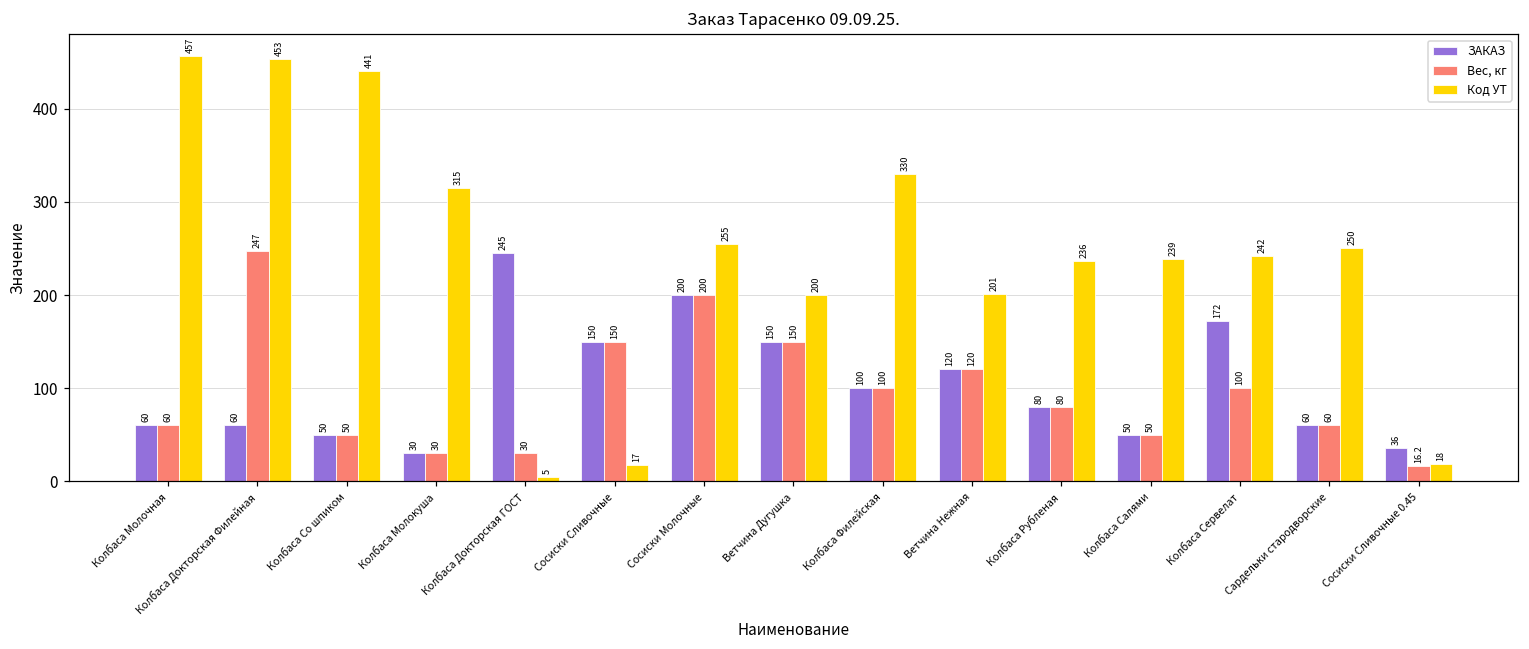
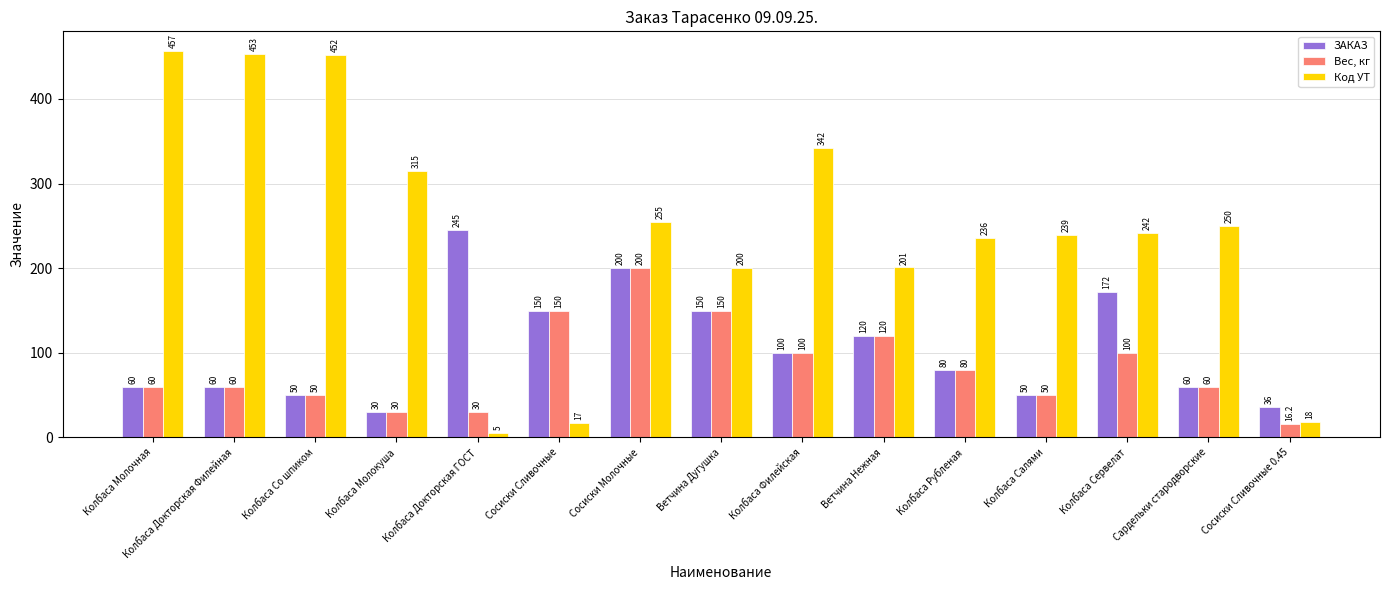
  {
    "ЗАКАЗ": {
      "Колбаса Молочная": 60,
      "Колбаса Докторская Филейная": 60,
      "Колбаса Со шпиком": 50,
      "Колбаса Молокуша": 30,
      "Колбаса Докторская ГОСТ": 245,
      "Сосиски Сливочные": 150,
      "Сосиски Молочные": 200,
      "Ветчина Дугушка": 150,
      "Колбаса Филейская": 100,
      "Ветчина Нежная": 120,
      "Колбаса Рубленая": 80,
      "Колбаса Салями": 50,
      "Колбаса Сервелат": 172,
      "Сардельки стародворские": 60,
      "Сосиски Сливочные 0.45": 36
    },
    "Вес, кг": {
      "Колбаса Молочная": 60,
-     "Колбаса Докторская Филейная": 247,
+     "Колбаса Докторская Филейная": 60,
      "Колбаса Со шпиком": 50,
      "Колбаса Молокуша": 30,
      "Колбаса Докторская ГОСТ": 30,
      "Сосиски Сливочные": 150,
      "Сосиски Молочные": 200,
      "Ветчина Дугушка": 150,
      "Колбаса Филейская": 100,
      "Ветчина Нежная": 120,
      "Колбаса Рубленая": 80,
      "Колбаса Салями": 50,
      "Колбаса Сервелат": 100,
      "Сардельки стародворские": 60,
      "Сосиски Сливочные 0.45": 16.2
    },
    "Код УТ": {
      "Колбаса Молочная": 457,
      "Колбаса Докторская Филейная": 453,
-     "Колбаса Со шпиком": 441,
+     "Колбаса Со шпиком": 452,
      "Колбаса Молокуша": 315,
      "Колбаса Докторская ГОСТ": 5,
      "Сосиски Сливочные": 17,
      "Сосиски Молочные": 255,
      "Ветчина Дугушка": 200,
-     "Колбаса Филейская": 330,
+     "Колбаса Филейская": 342,
      "Ветчина Нежная": 201,
      "Колбаса Рубленая": 236,
      "Колбаса Салями": 239,
      "Колбаса Сервелат": 242,
      "Сардельки стародворские": 250,
      "Сосиски Сливочные 0.45": 18
    }
  }
